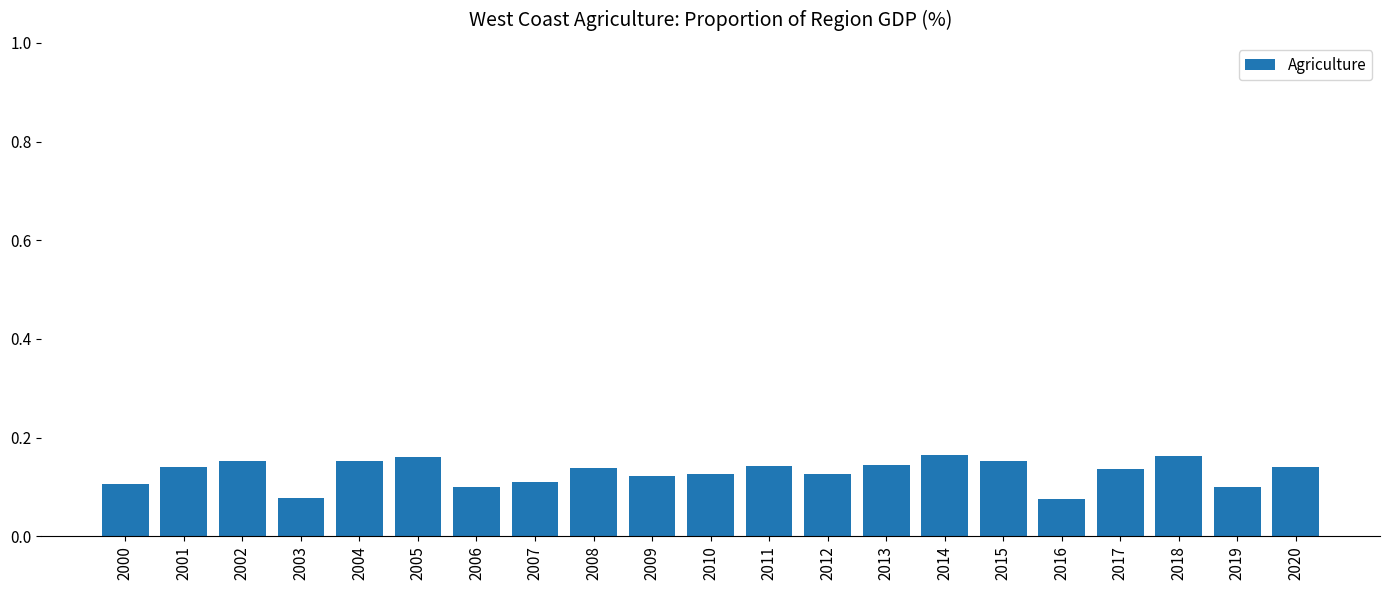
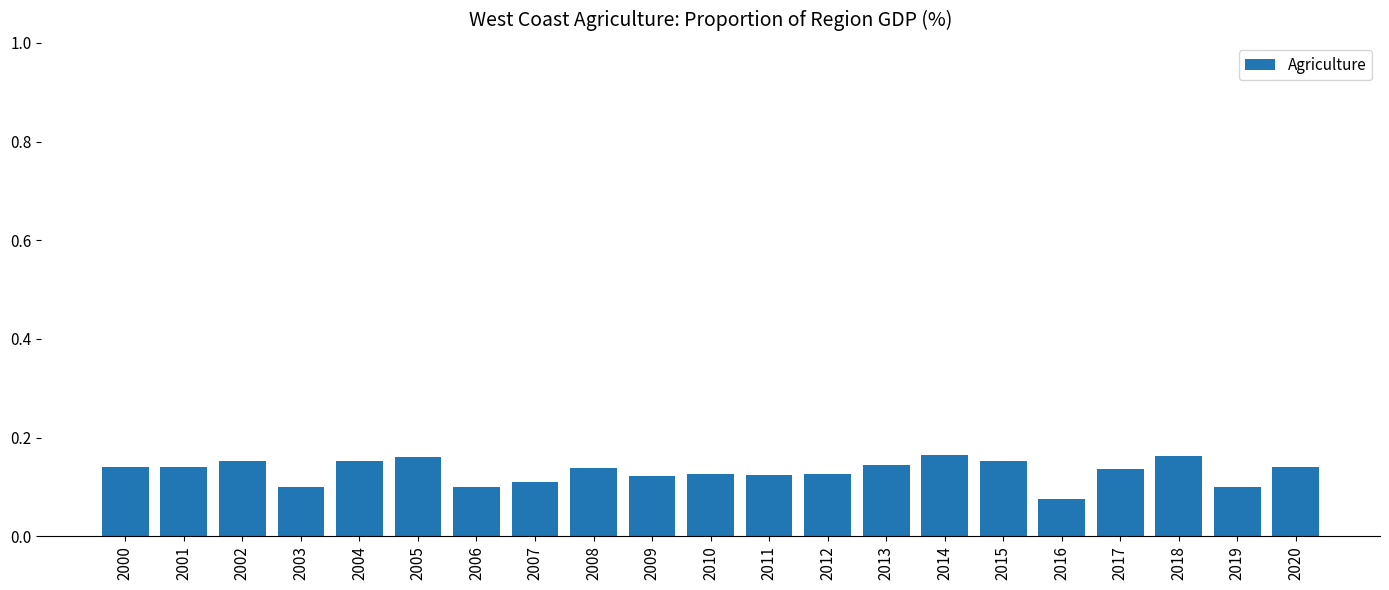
  {
-   "2000": 0.11,
+   "2000": 0.14,
    "2001": 0.14,
    "2002": 0.15,
-   "2003": 0.08,
+   "2003": 0.10,
    "2004": 0.15,
    "2005": 0.16,
    "2006": 0.10,
    "2007": 0.11,
    "2008": 0.14,
    "2009": 0.12,
    "2010": 0.13,
-   "2011": 0.14,
+   "2011": 0.13,
    "2012": 0.13,
    "2013": 0.14,
    "2014": 0.17,
    "2015": 0.15,
    "2016": 0.08,
    "2017": 0.14,
    "2018": 0.16,
    "2019": 0.10,
    "2020": 0.14
  }
